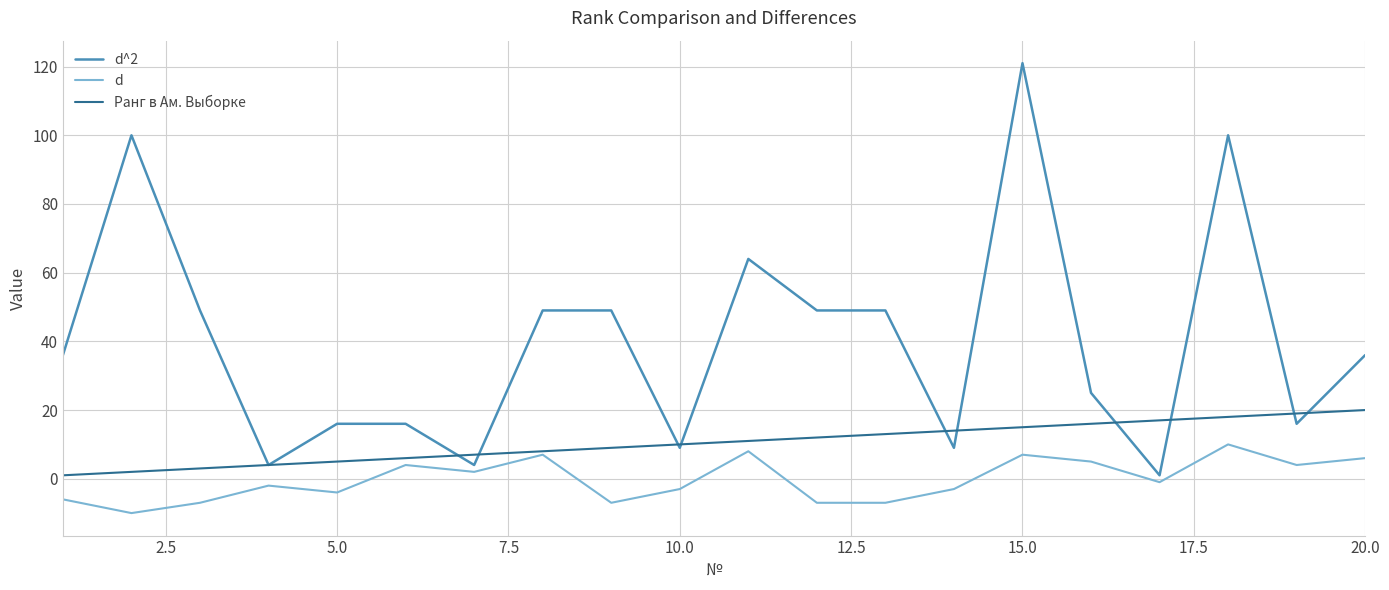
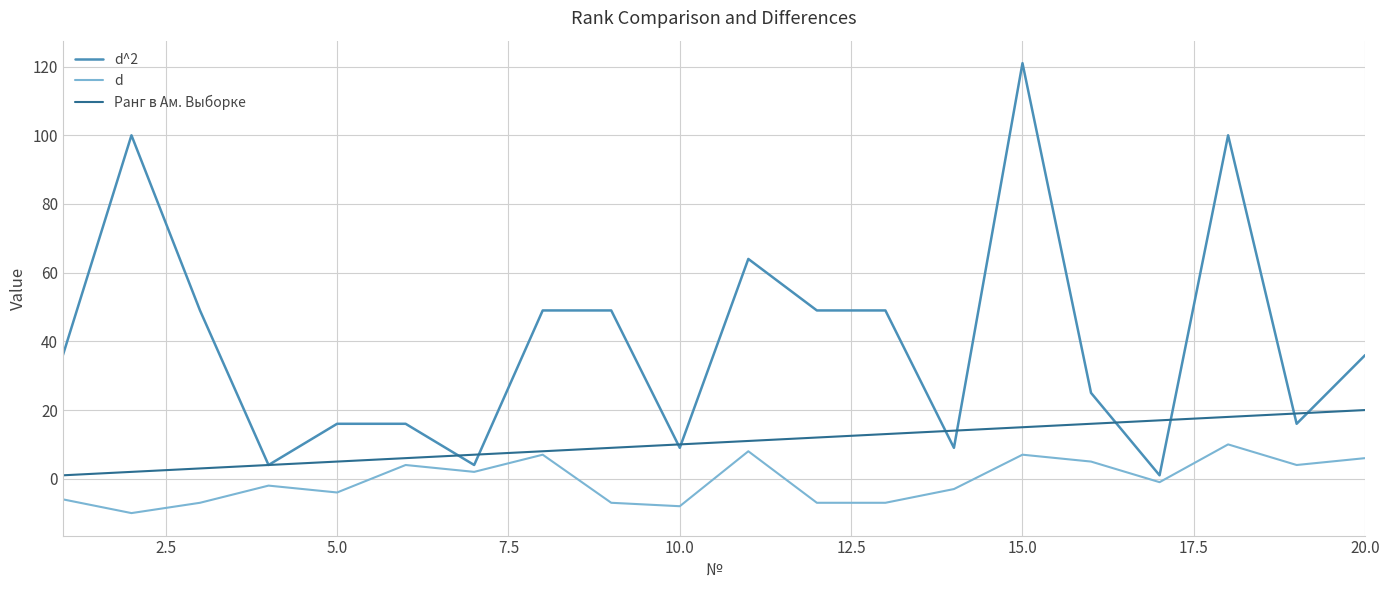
  {
    "d": {
      "5.0": -4,
-     "10.0": -3,
+     "10.0": -8,
      "15.0": 7,
      "20.0": 6
    }
  }
